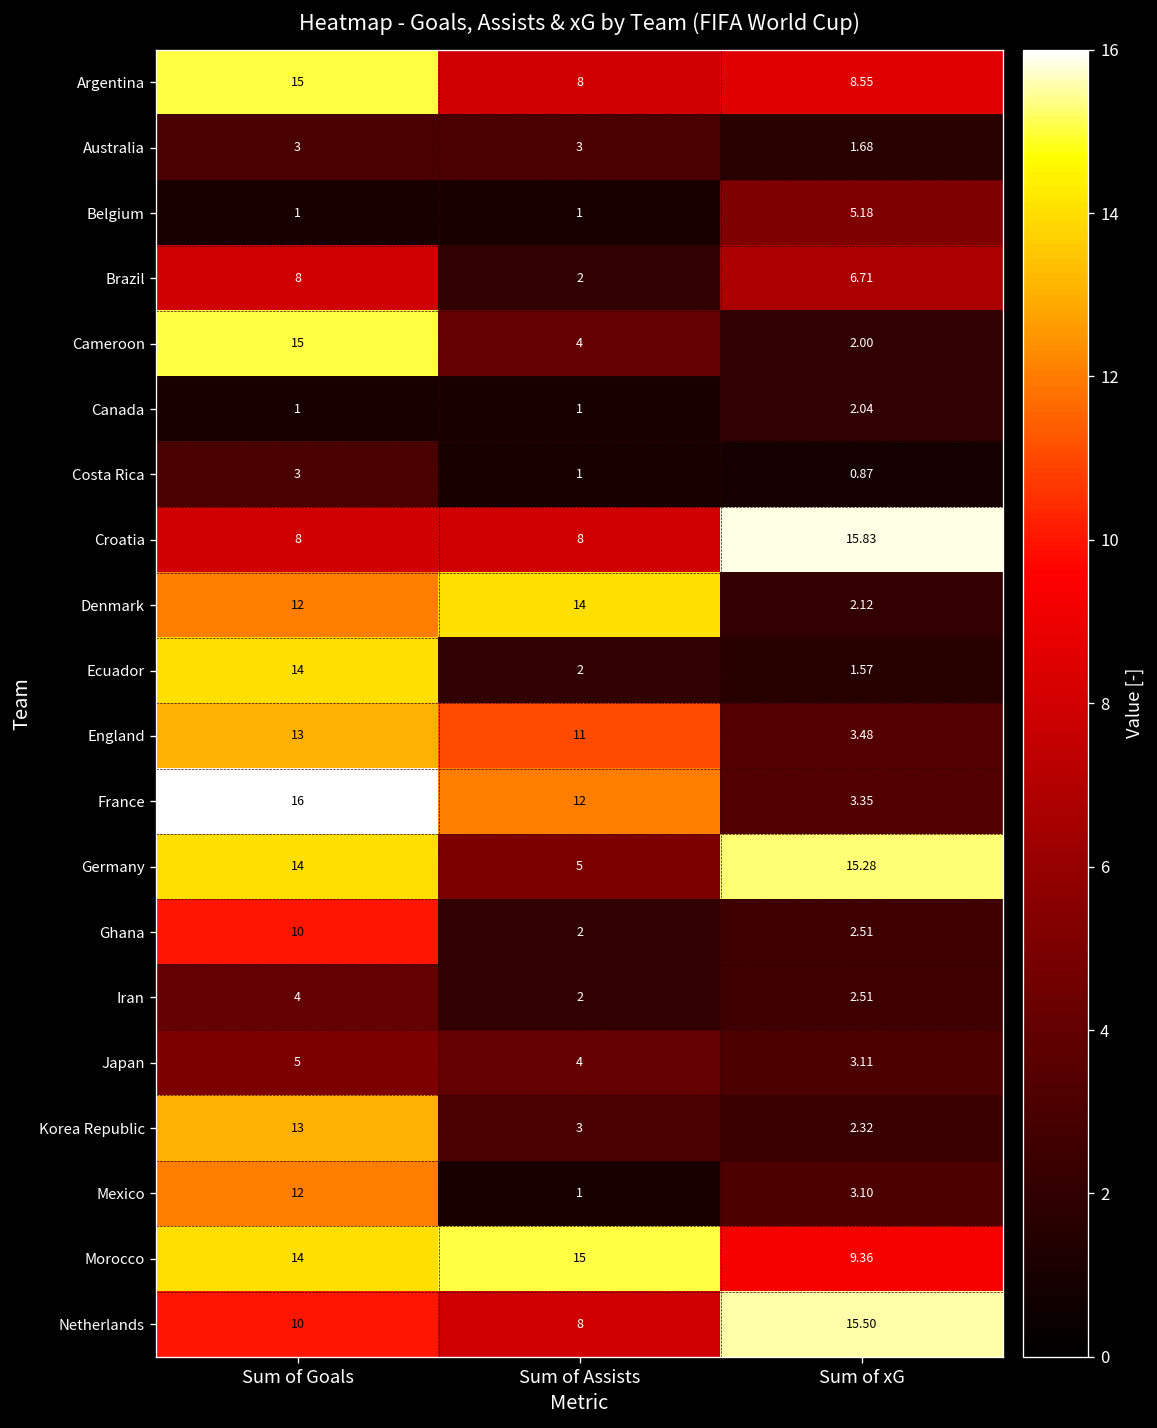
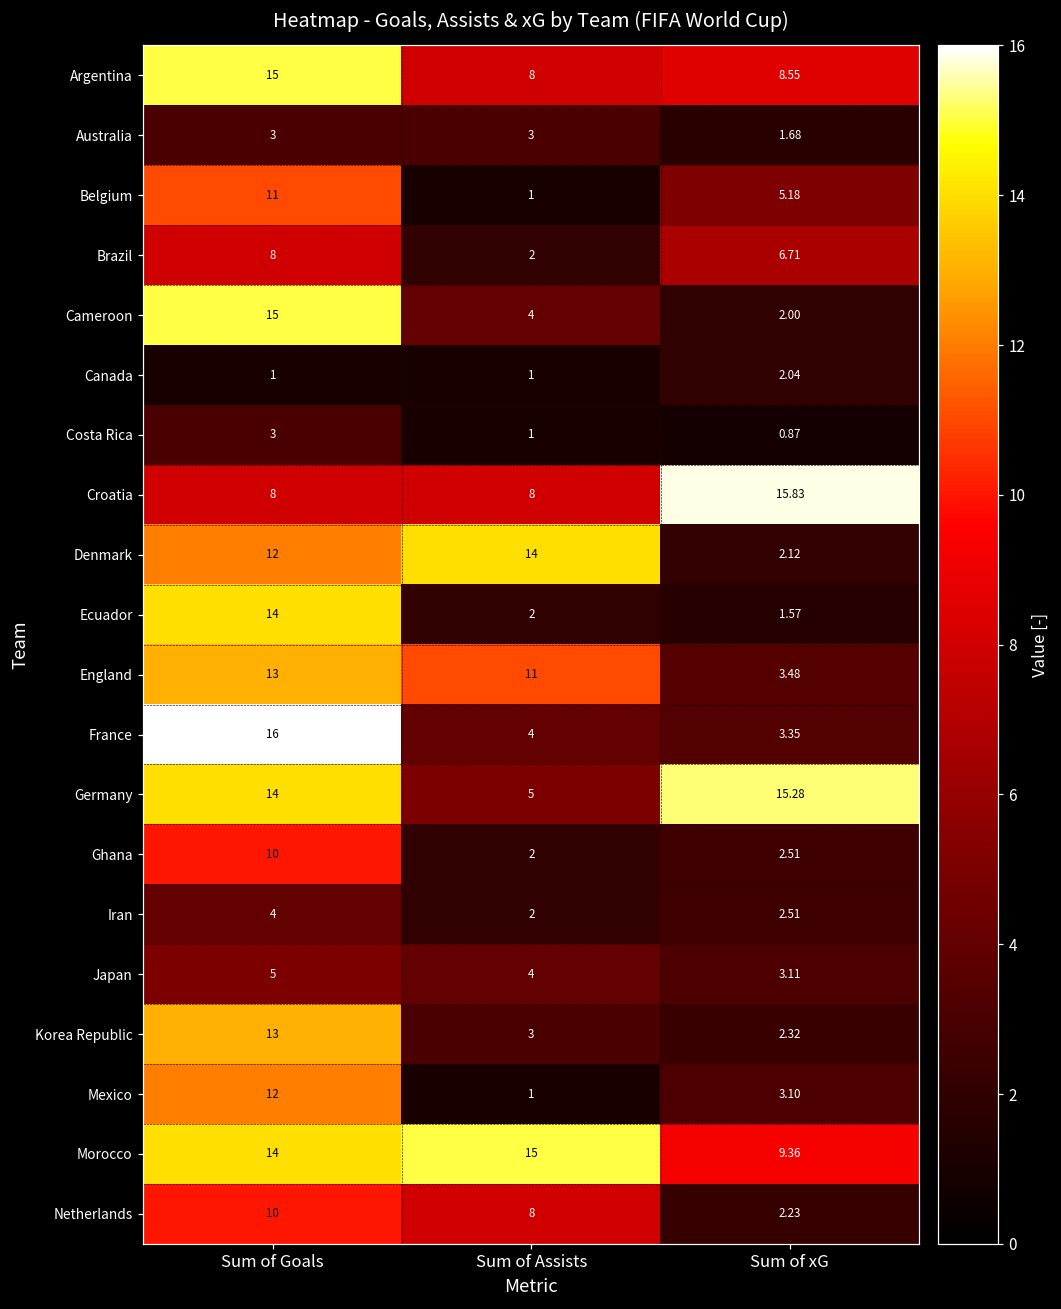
  {
    "Argentina": {
      "Sum of Goals": 15,
      "Sum of Assists": 8,
      "Sum of xG": 8.55
    },
    "Australia": {
      "Sum of Goals": 3,
      "Sum of Assists": 3,
      "Sum of xG": 1.68
    },
    "Belgium": {
-     "Sum of Goals": 1,
+     "Sum of Goals": 11,
      "Sum of Assists": 1,
      "Sum of xG": 5.18
    },
    "Brazil": {
      "Sum of Goals": 8,
      "Sum of Assists": 2,
      "Sum of xG": 6.71
    },
    "Cameroon": {
      "Sum of Goals": 15,
      "Sum of Assists": 4,
      "Sum of xG": 2.00
    },
    "Canada": {
      "Sum of Goals": 1,
      "Sum of Assists": 1,
      "Sum of xG": 2.04
    },
    "Costa Rica": {
      "Sum of Goals": 3,
      "Sum of Assists": 1,
      "Sum of xG": 0.87
    },
    "Croatia": {
      "Sum of Goals": 8,
      "Sum of Assists": 8,
      "Sum of xG": 15.83
    },
    "Denmark": {
      "Sum of Goals": 12,
      "Sum of Assists": 14,
      "Sum of xG": 2.12
    },
    "Ecuador": {
      "Sum of Goals": 14,
      "Sum of Assists": 2,
      "Sum of xG": 1.57
    },
    "England": {
      "Sum of Goals": 13,
      "Sum of Assists": 11,
      "Sum of xG": 3.48
    },
    "France": {
      "Sum of Goals": 16,
-     "Sum of Assists": 12,
+     "Sum of Assists": 4,
      "Sum of xG": 3.35
    },
    "Germany": {
      "Sum of Goals": 14,
      "Sum of Assists": 5,
      "Sum of xG": 15.28
    },
    "Ghana": {
      "Sum of Goals": 10,
      "Sum of Assists": 2,
      "Sum of xG": 2.51
    },
    "Iran": {
      "Sum of Goals": 4,
      "Sum of Assists": 2,
      "Sum of xG": 2.51
    },
    "Japan": {
      "Sum of Goals": 5,
      "Sum of Assists": 4,
      "Sum of xG": 3.11
    },
    "Korea Republic": {
      "Sum of Goals": 13,
      "Sum of Assists": 3,
      "Sum of xG": 2.32
    },
    "Mexico": {
      "Sum of Goals": 12,
      "Sum of Assists": 1,
      "Sum of xG": 3.10
    },
    "Morocco": {
      "Sum of Goals": 14,
      "Sum of Assists": 15,
      "Sum of xG": 9.36
    },
    "Netherlands": {
      "Sum of Goals": 10,
      "Sum of Assists": 8,
-     "Sum of xG": 15.50
+     "Sum of xG": 2.23
    }
  }
